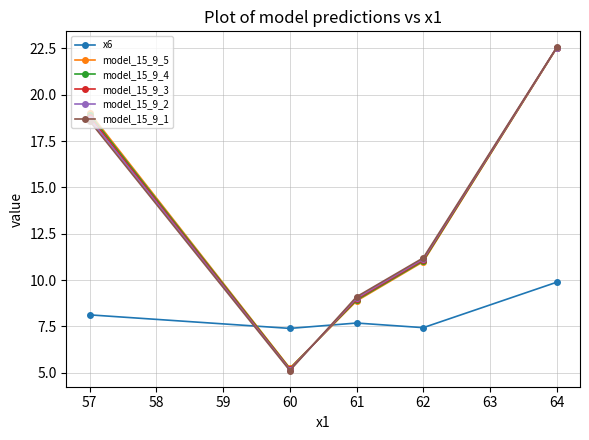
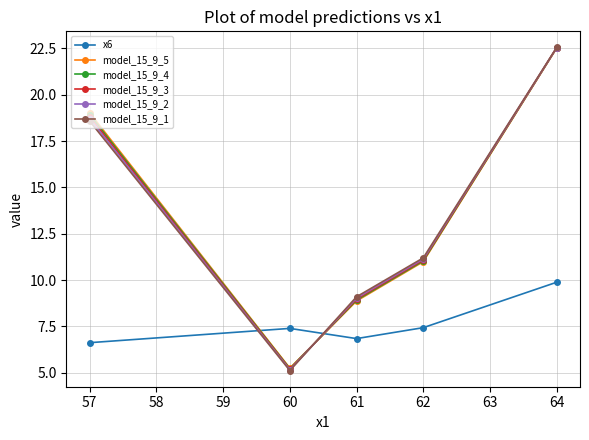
  {
    "x6": {
-     "57": 8.1,
+     "57": 6.6,
      "60": 7.4,
-     "61": 7.7,
+     "61": 6.8,
      "62": 7.4,
      "64": 9.9
    }
  }
